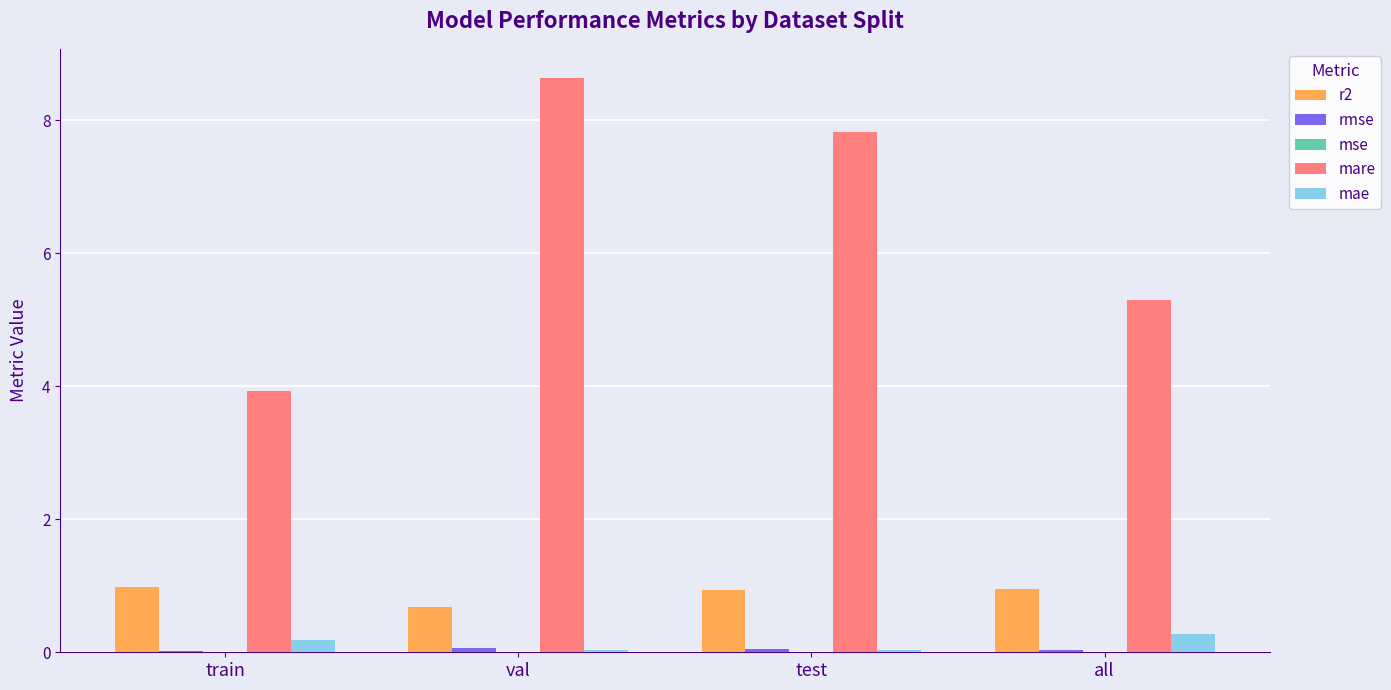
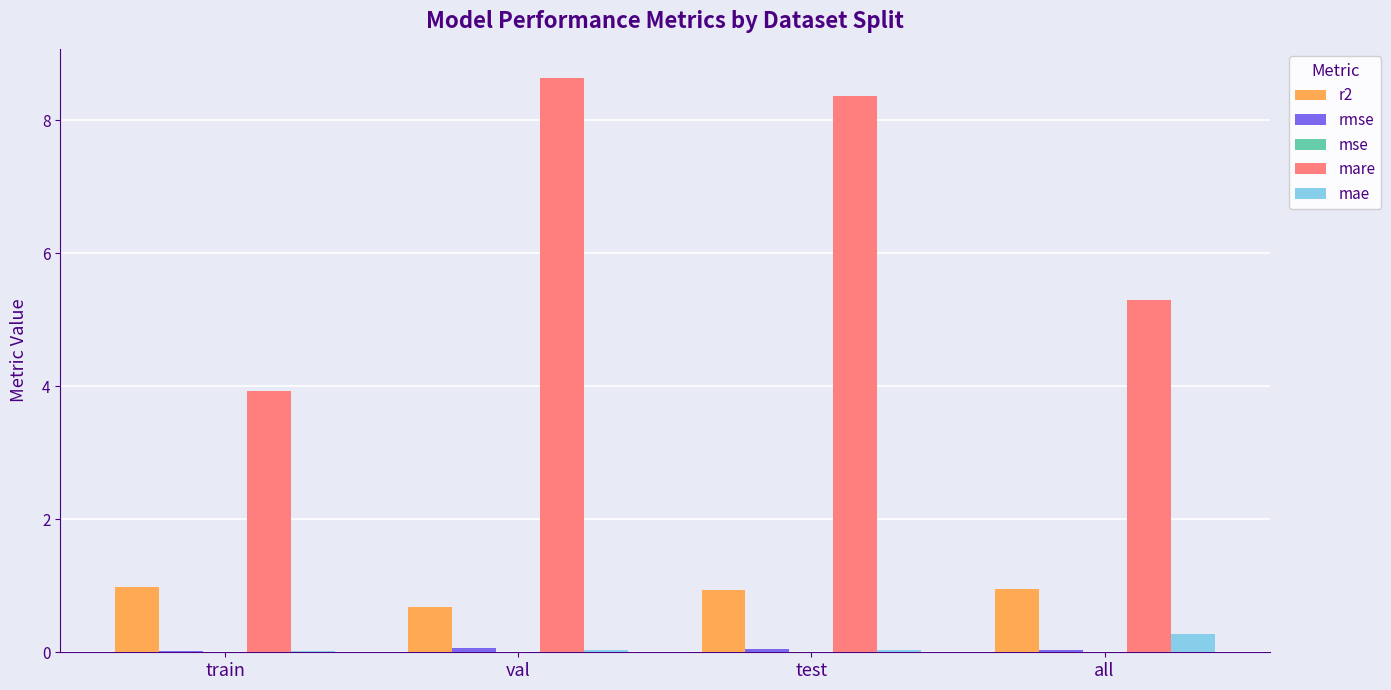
  {
    "r2": {
      "train": 1.0,
      "val": 0.7,
      "test": 0.9,
      "all": 1.0
    },
    "rmse": {
      "val": 0.1,
      "test": 0.0
    },
    "mare": {
      "train": 3.9,
      "val": 8.6,
-     "test": 7.8,
+     "test": 8.4,
      "all": 5.3
    },
    "mae": {
-     "train": 0.2,
+     "train": 0.0,
      "all": 0.3
    }
  }
